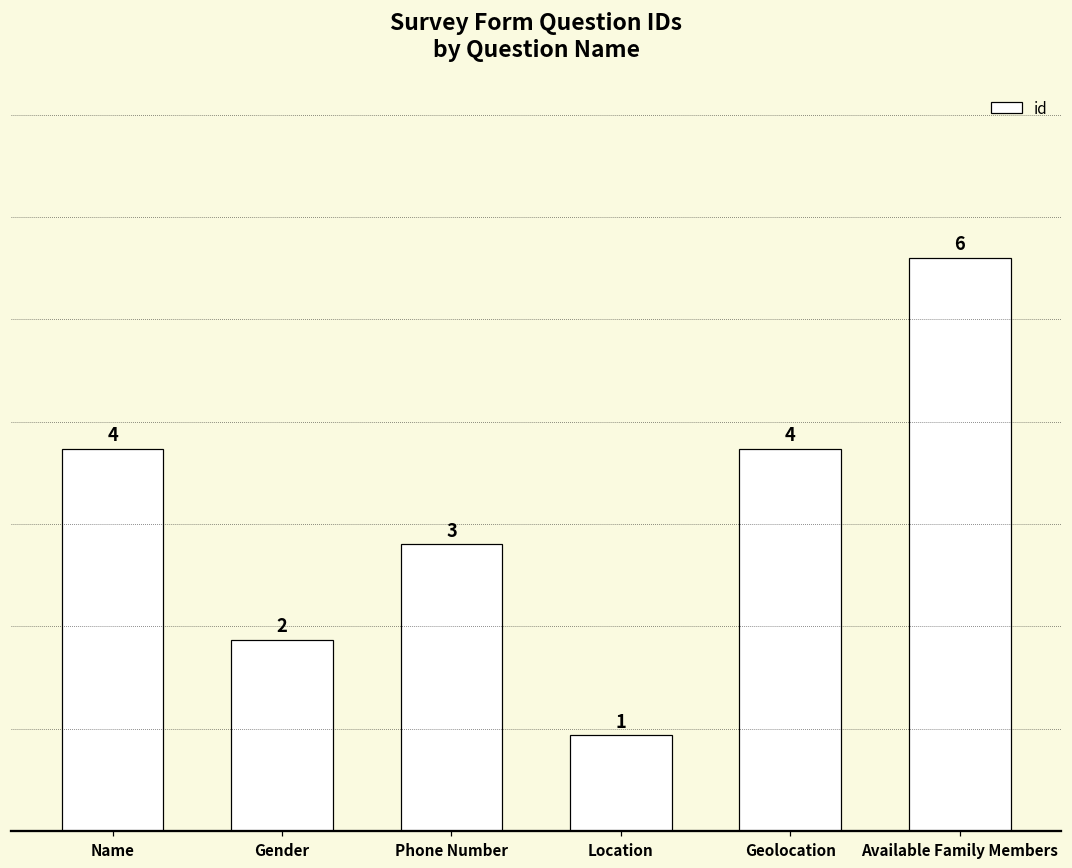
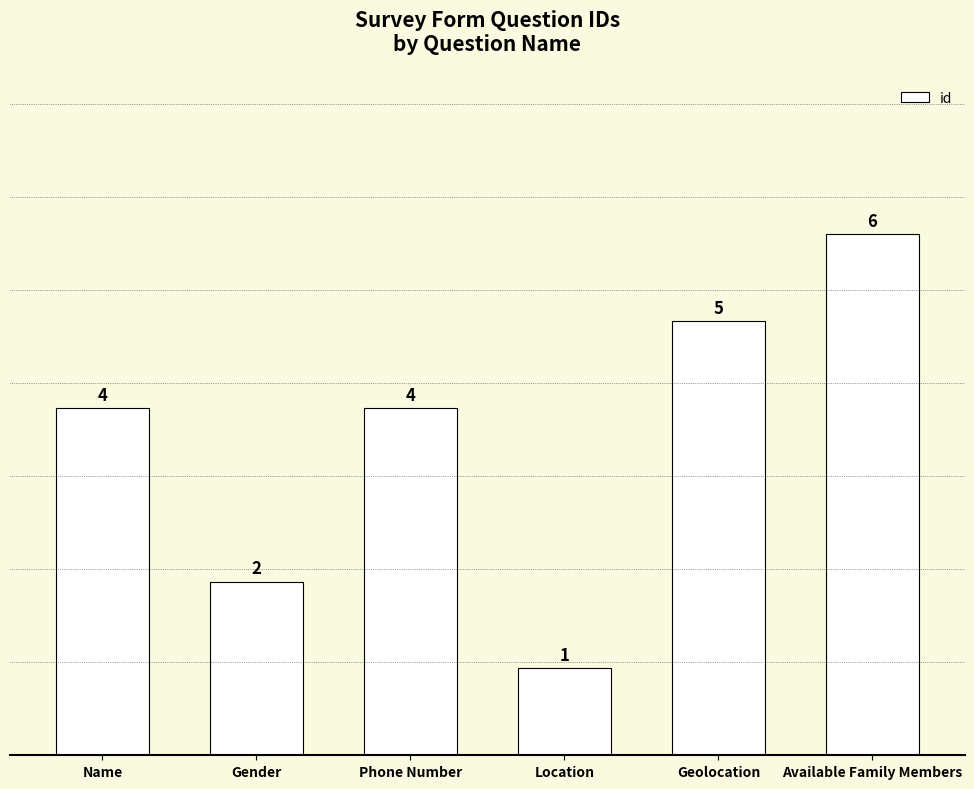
  {
    "Name": 4,
    "Gender": 2,
-   "Phone Number": 3,
+   "Phone Number": 4,
    "Location": 1,
-   "Geolocation": 4,
+   "Geolocation": 5,
    "Available Family Members": 6
  }
